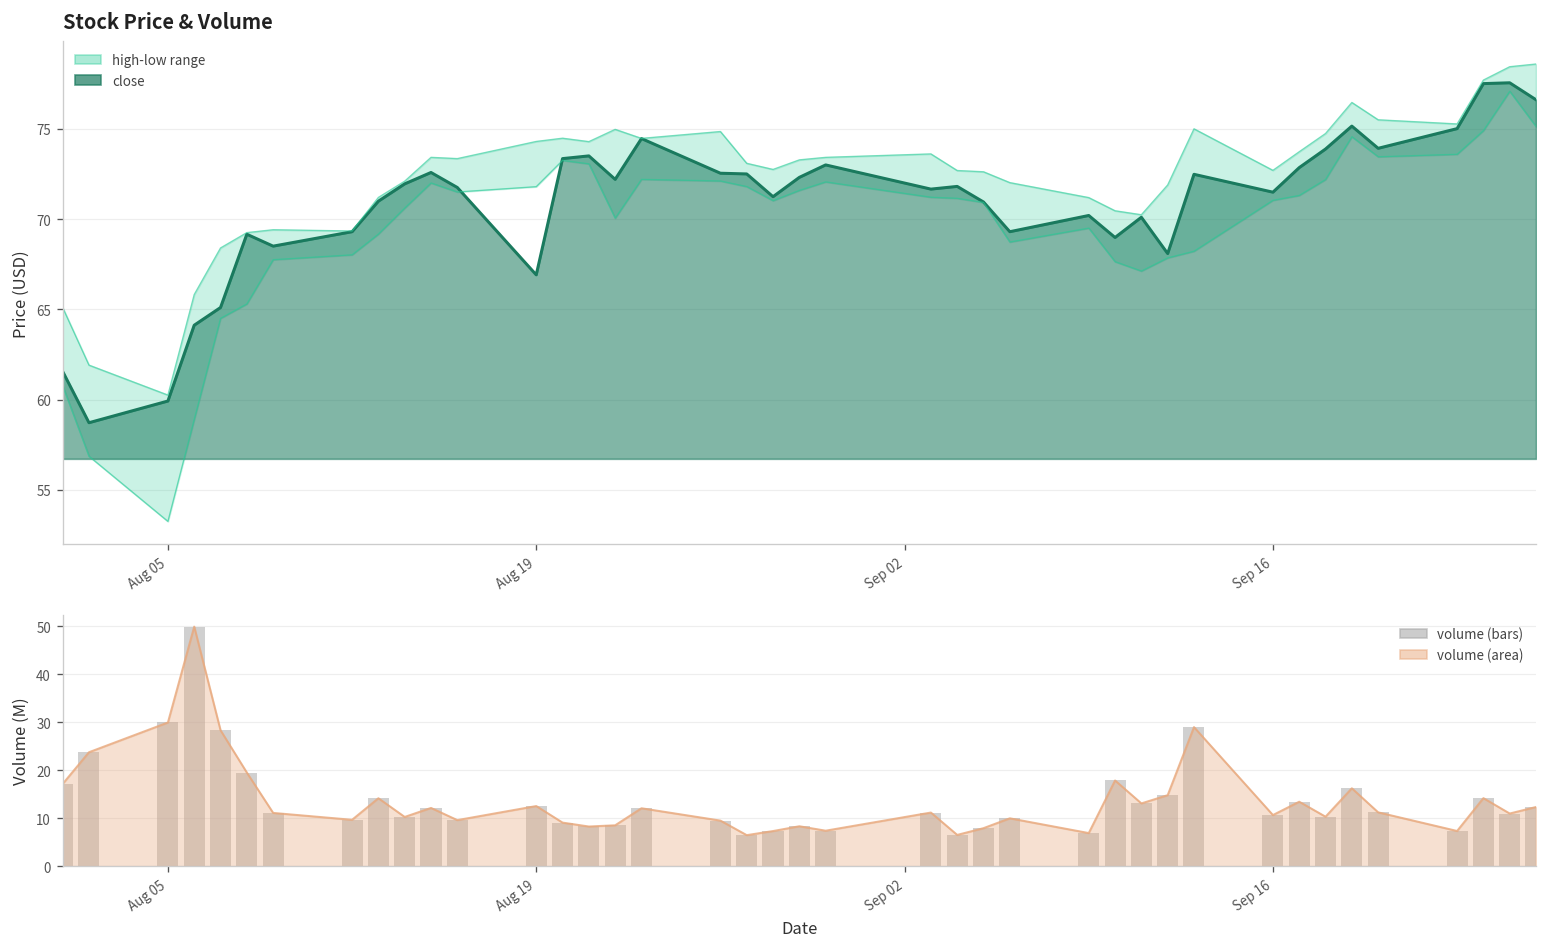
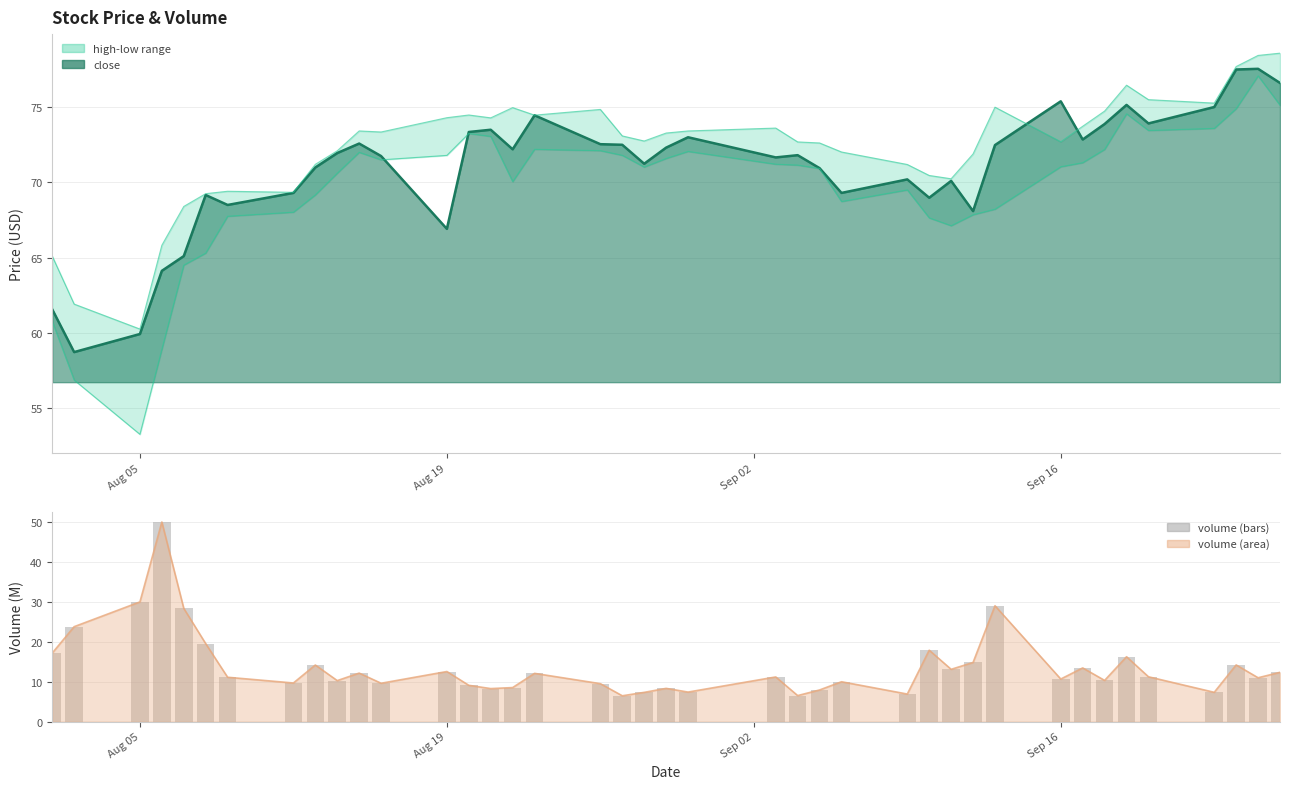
  {
    "Stock Price & Volume": {
      "close": {
        "Aug 05": 59.9,
        "Aug 19": 66.9,
-       "Sep 16": 71.5
+       "Sep 16": 75.4
      }
    }
  }
